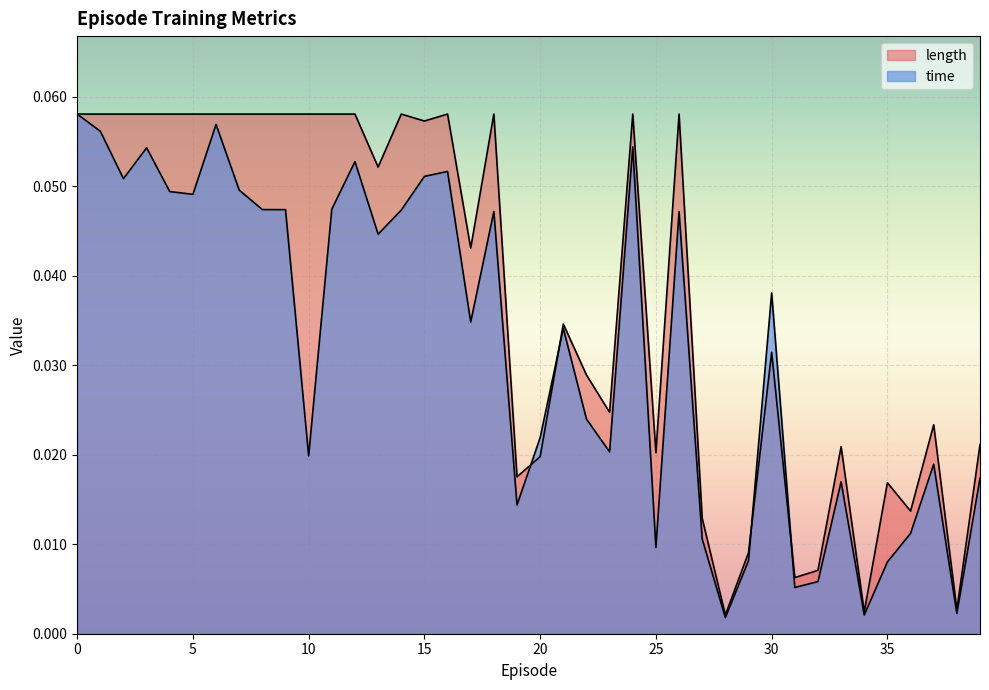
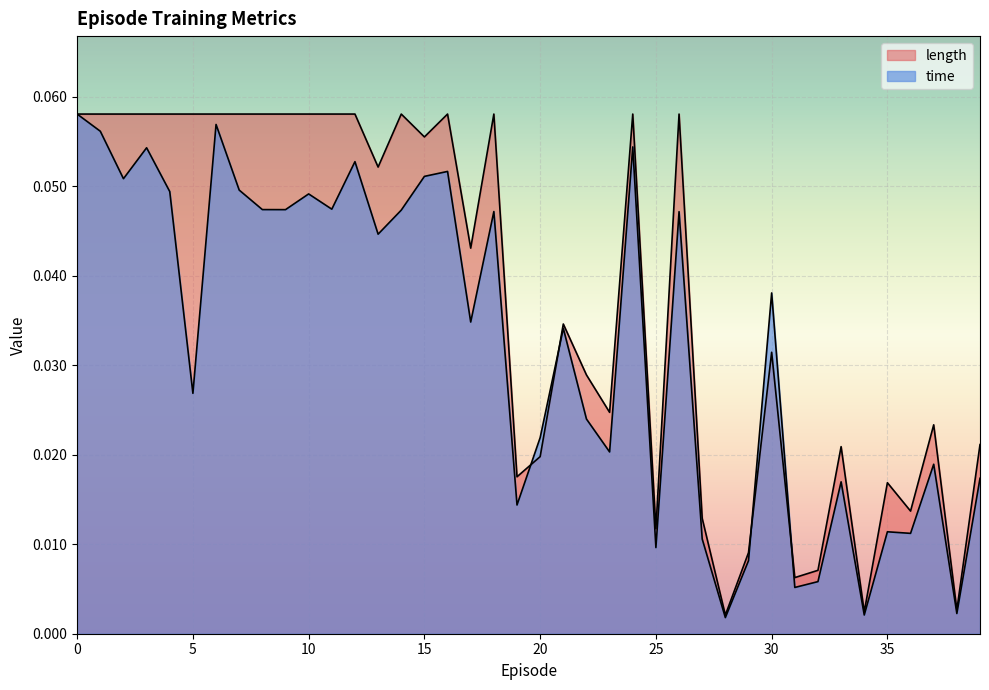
  {
    "length": {
      "5": 0.058,
      "10": 0.058,
-     "15": 0.057,
+     "15": 0.056,
      "20": 0.020,
-     "25": 0.020,
+     "25": 0.012,
      "30": 0.031,
      "35": 0.017
    },
    "time": {
-     "5": 0.049,
-     "10": 0.020,
+     "5": 0.027,
+     "10": 0.049,
      "15": 0.051,
      "20": 0.022,
      "25": 0.010,
      "30": 0.038,
-     "35": 0.008
+     "35": 0.011
    }
  }
